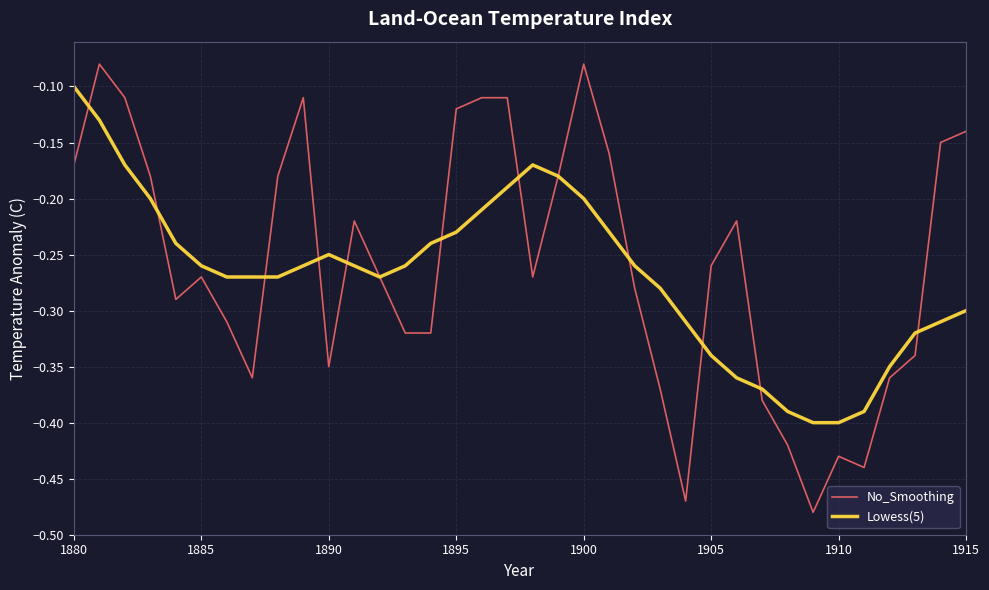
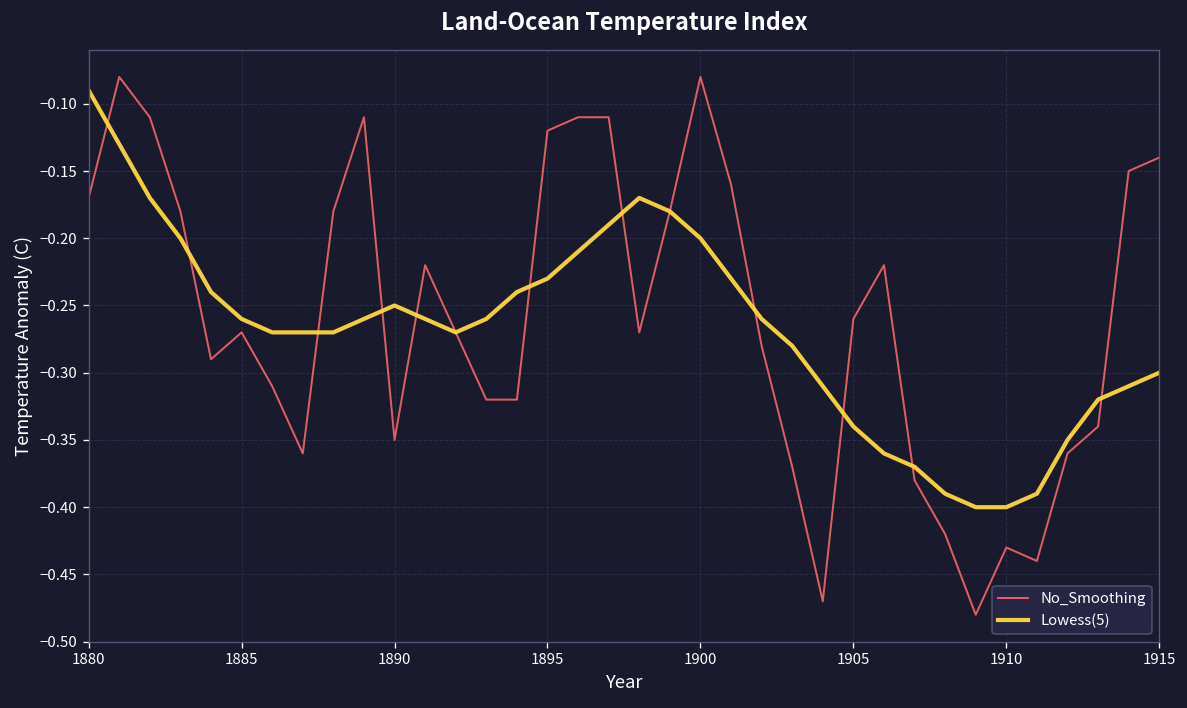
  {
    "No_Smoothing": {
      "1880": -0.17,
      "1885": -0.27,
      "1890": -0.35,
      "1895": -0.12,
      "1900": -0.08,
      "1905": -0.26,
      "1910": -0.43,
      "1915": -0.14
    },
    "Lowess(5)": {
-     "1880": -0.10,
+     "1880": -0.09,
      "1885": -0.26,
      "1890": -0.25,
      "1895": -0.23,
      "1900": -0.20,
      "1905": -0.34,
      "1910": -0.40,
      "1915": -0.30
    }
  }
